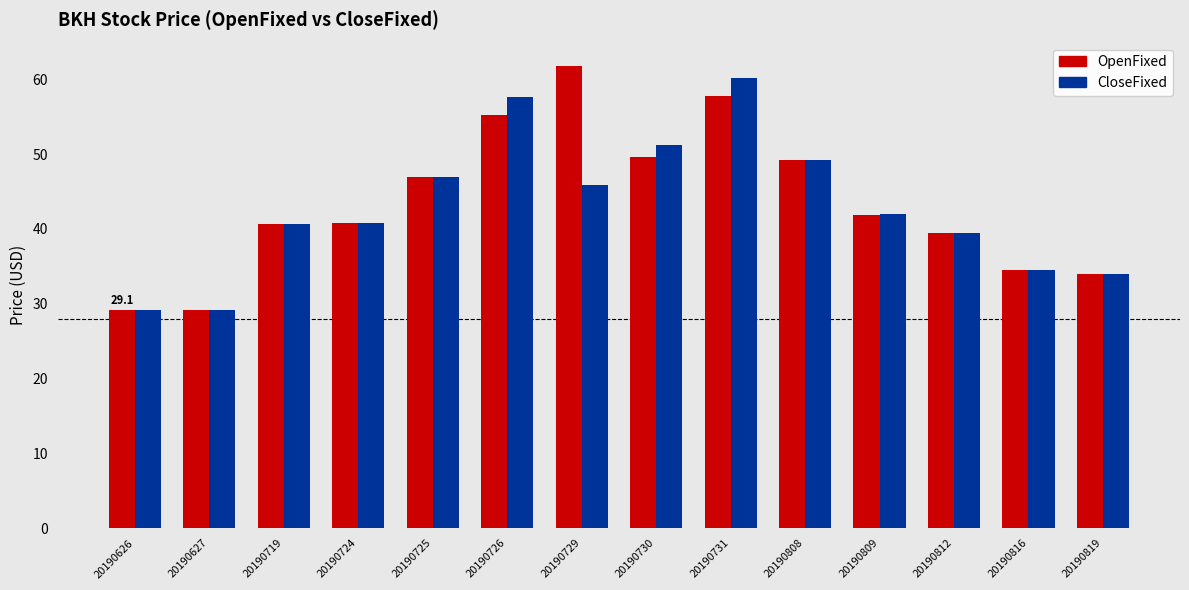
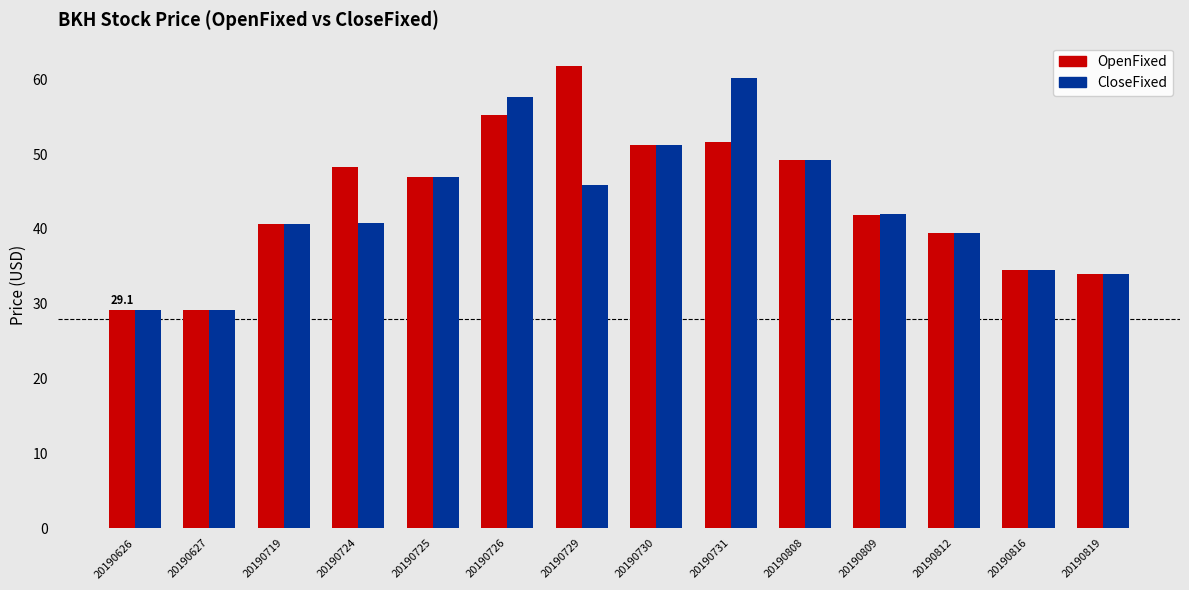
  {
    "OpenFixed": {
      "20190627": 29,
      "20190719": 41,
-     "20190724": 41,
+     "20190724": 48,
      "20190725": 47,
      "20190726": 55,
      "20190729": 62,
-     "20190730": 50,
-     "20190731": 58,
+     "20190730": 51,
+     "20190731": 52,
      "20190808": 49,
      "20190809": 42,
      "20190812": 40,
      "20190816": 35,
      "20190819": 34
    },
    "CloseFixed": {
      "20190627": 29,
      "20190719": 41,
      "20190724": 41,
      "20190725": 47,
      "20190726": 58,
      "20190729": 46,
      "20190730": 51,
      "20190731": 60,
      "20190808": 49,
      "20190809": 42,
      "20190812": 40,
      "20190816": 35,
      "20190819": 34
    }
  }
